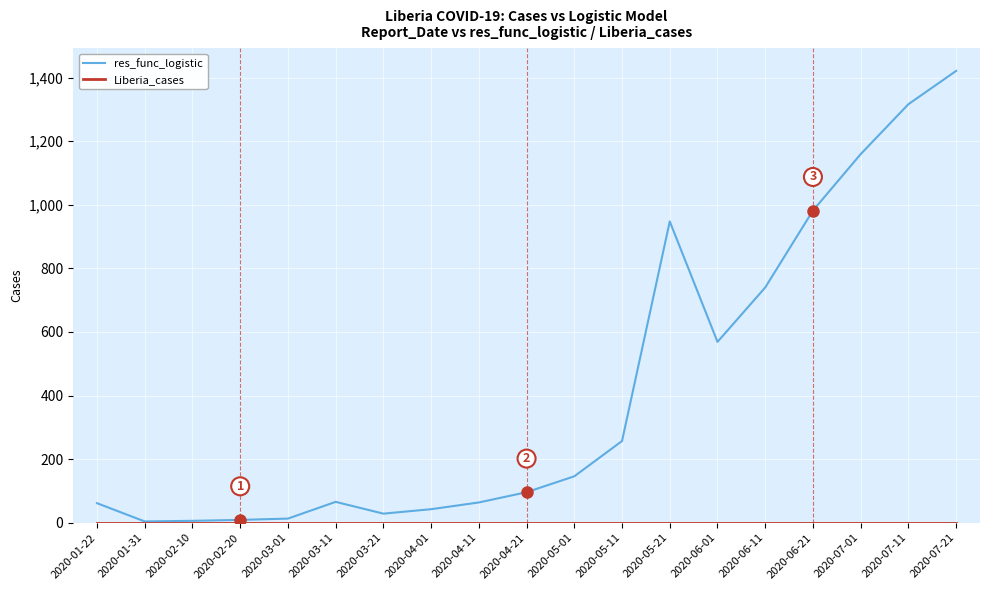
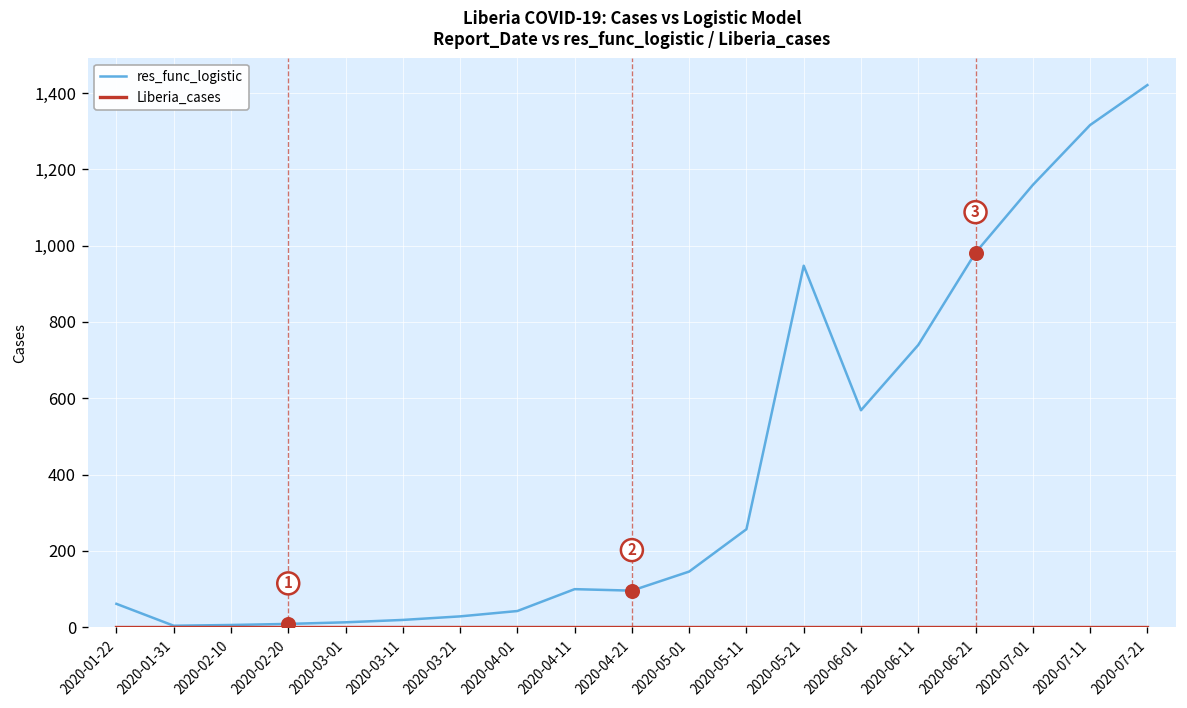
  {
    "res_func_logistic": {
      "2020-01-22": "60",
      "2020-03-01": "10",
-     "2020-03-11": "70",
+     "2020-03-11": "20",
      "2020-03-21": "30",
      "2020-04-01": "40",
-     "2020-04-11": "60",
+     "2020-04-11": "100",
      "2020-05-01": "150",
      "2020-05-11": "260",
      "2020-05-21": "950",
      "2020-06-01": "570",
      "2020-06-11": "740",
      "2020-07-01": "1,160",
      "2020-07-11": "1,320",
      "2020-07-21": "1,420"
    }
  }
